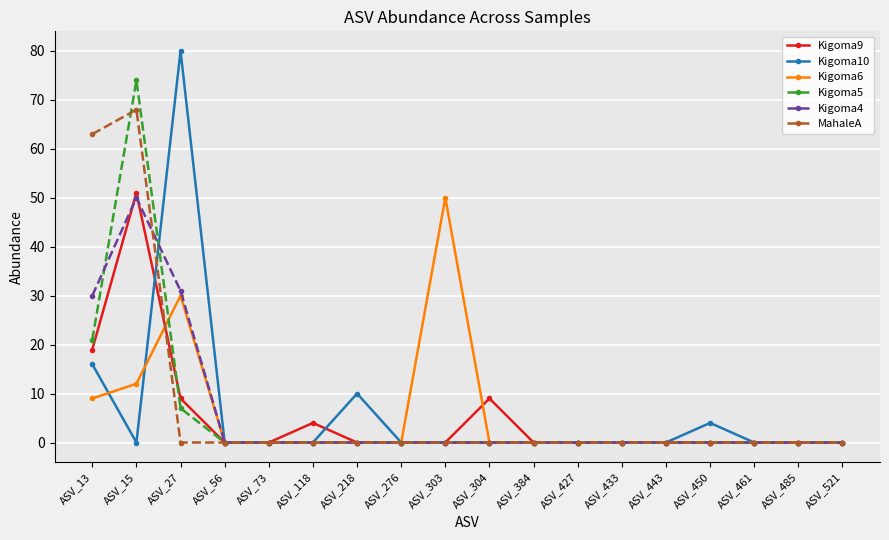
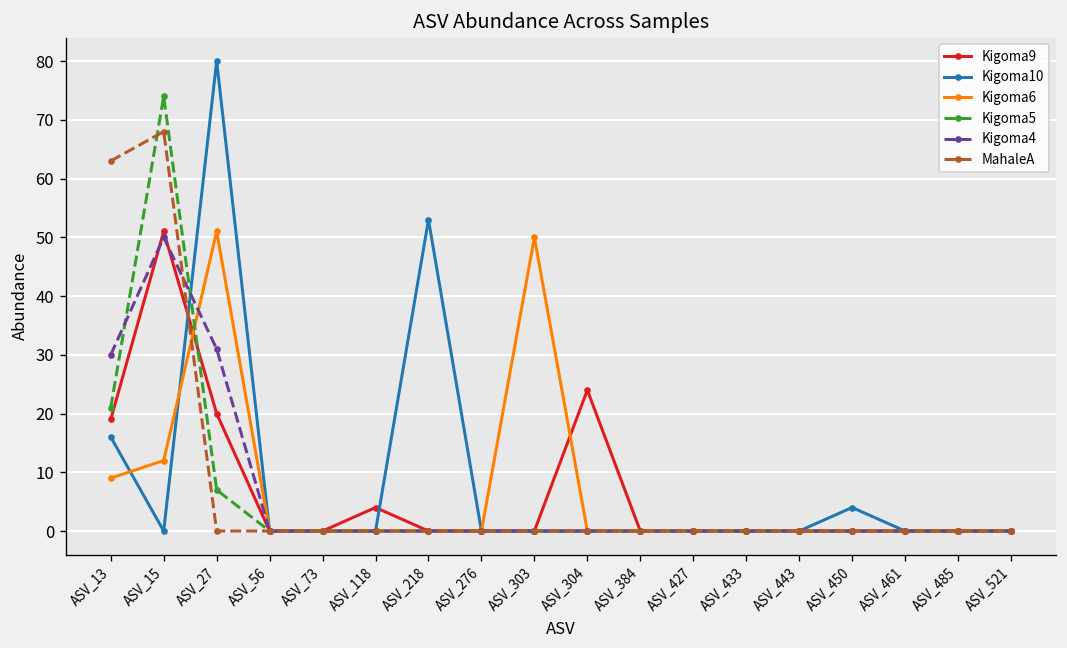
  {
    "Kigoma9": {
      "ASV_13": 19,
      "ASV_15": 51,
-     "ASV_27": 9,
+     "ASV_27": 20,
      "ASV_118": 4,
-     "ASV_304": 9
+     "ASV_304": 24
    },
    "Kigoma10": {
      "ASV_13": 16,
      "ASV_15": 0,
      "ASV_27": 80,
-     "ASV_218": 10,
+     "ASV_218": 53,
      "ASV_450": 4
    },
    "Kigoma6": {
      "ASV_13": 9,
      "ASV_15": 12,
-     "ASV_27": 30,
+     "ASV_27": 51,
      "ASV_303": 50
    },
    "Kigoma5": {
      "ASV_13": 21,
      "ASV_15": 74,
      "ASV_27": 7
    },
    "Kigoma4": {
      "ASV_13": 30,
      "ASV_15": 50,
      "ASV_27": 31
    },
    "MahaleA": {
      "ASV_13": 63,
      "ASV_15": 68,
      "ASV_27": 0
    }
  }
